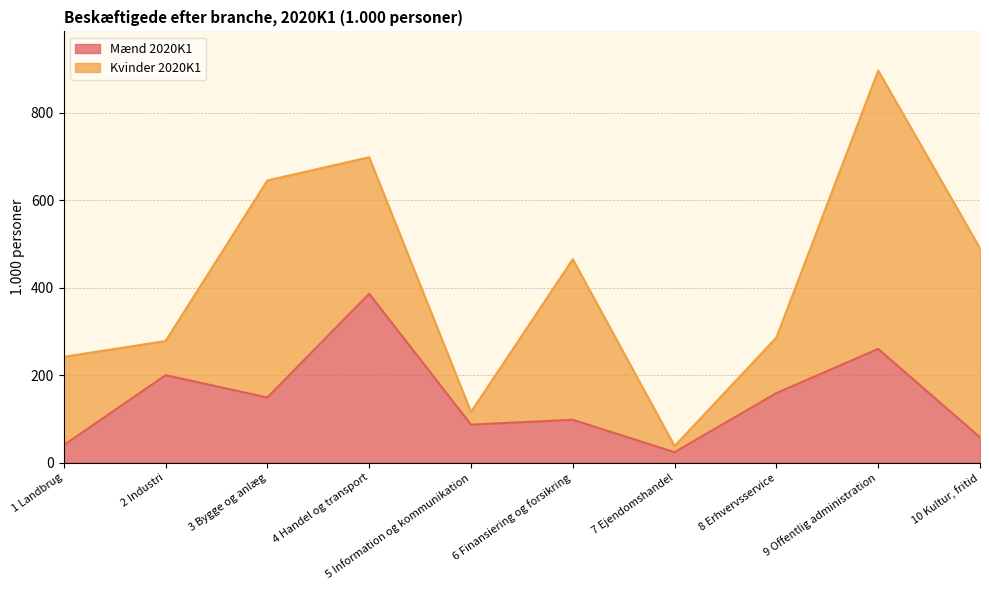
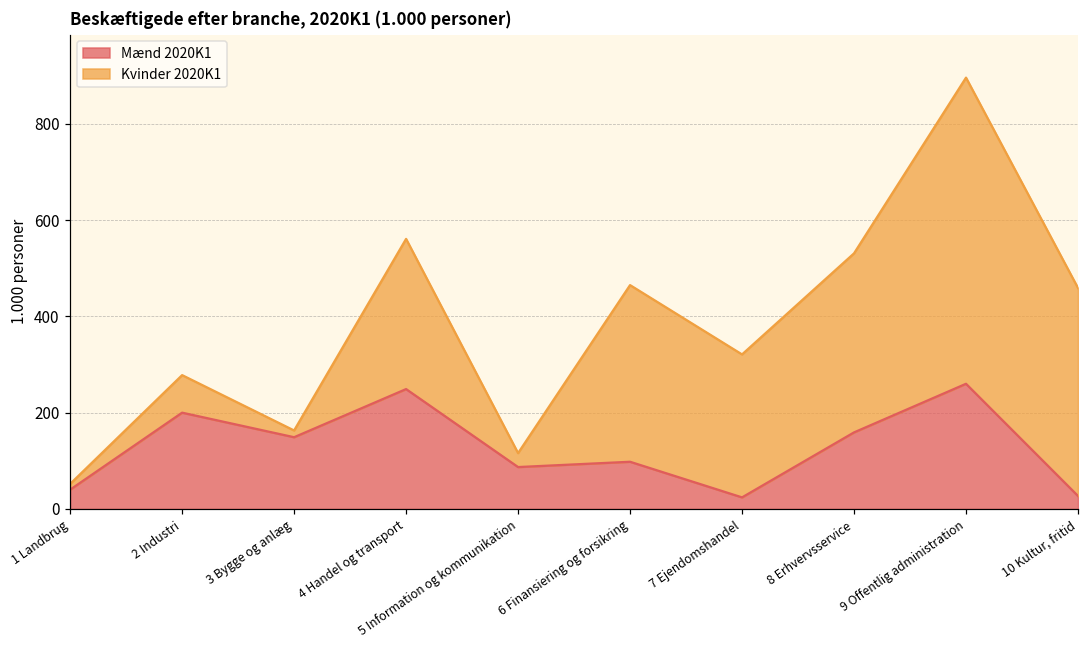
  {
    "Mænd 2020K1": {
      "1 Landbrug": 40,
      "2 Industri": 200,
      "3 Bygge og anlæg": 150,
-     "4 Handel og transport": 390,
+     "4 Handel og transport": 250,
      "5 Information og kommunikation": 90,
      "6 Finansiering og forsikring": 100,
      "7 Ejendomshandel": 20,
      "8 Erhvervsservice": 160,
      "9 Offentlig administration": 260,
-     "10 Kultur, fritid": 60
+     "10 Kultur, fritid": 30
    },
    "Kvinder 2020K1": {
-     "1 Landbrug": 200,
+     "1 Landbrug": 10,
      "2 Industri": 80,
-     "3 Bygge og anlæg": 500,
+     "3 Bygge og anlæg": 10,
      "4 Handel og transport": 310,
      "5 Information og kommunikation": 30,
      "6 Finansiering og forsikring": 370,
-     "7 Ejendomshandel": 10,
-     "8 Erhvervsservice": 130,
+     "7 Ejendomshandel": 300,
+     "8 Erhvervsservice": 370,
      "9 Offentlig administration": 640,
      "10 Kultur, fritid": 430
    }
  }
